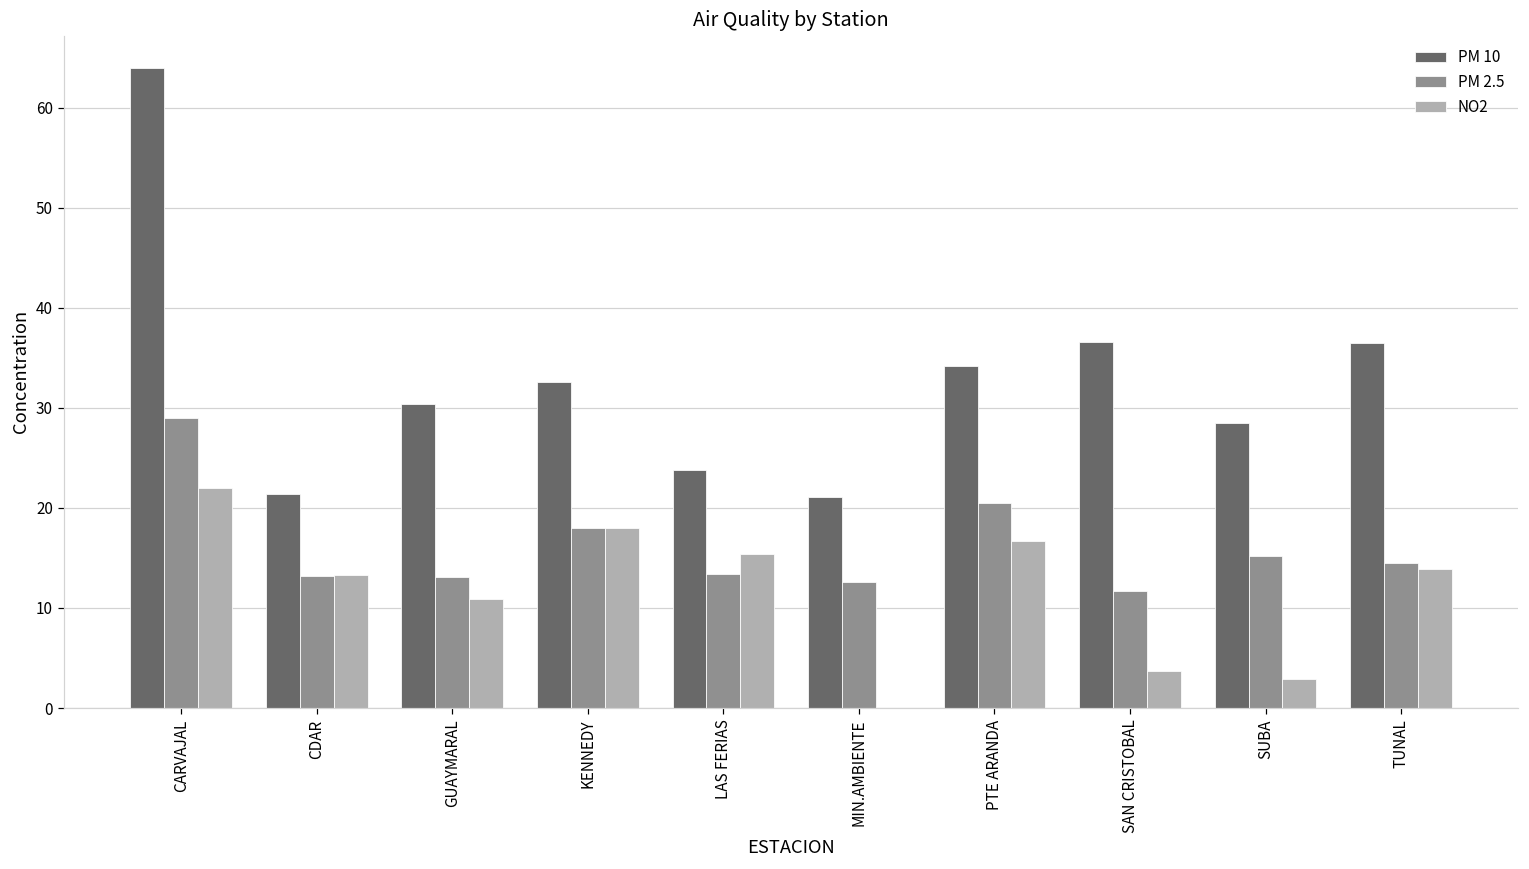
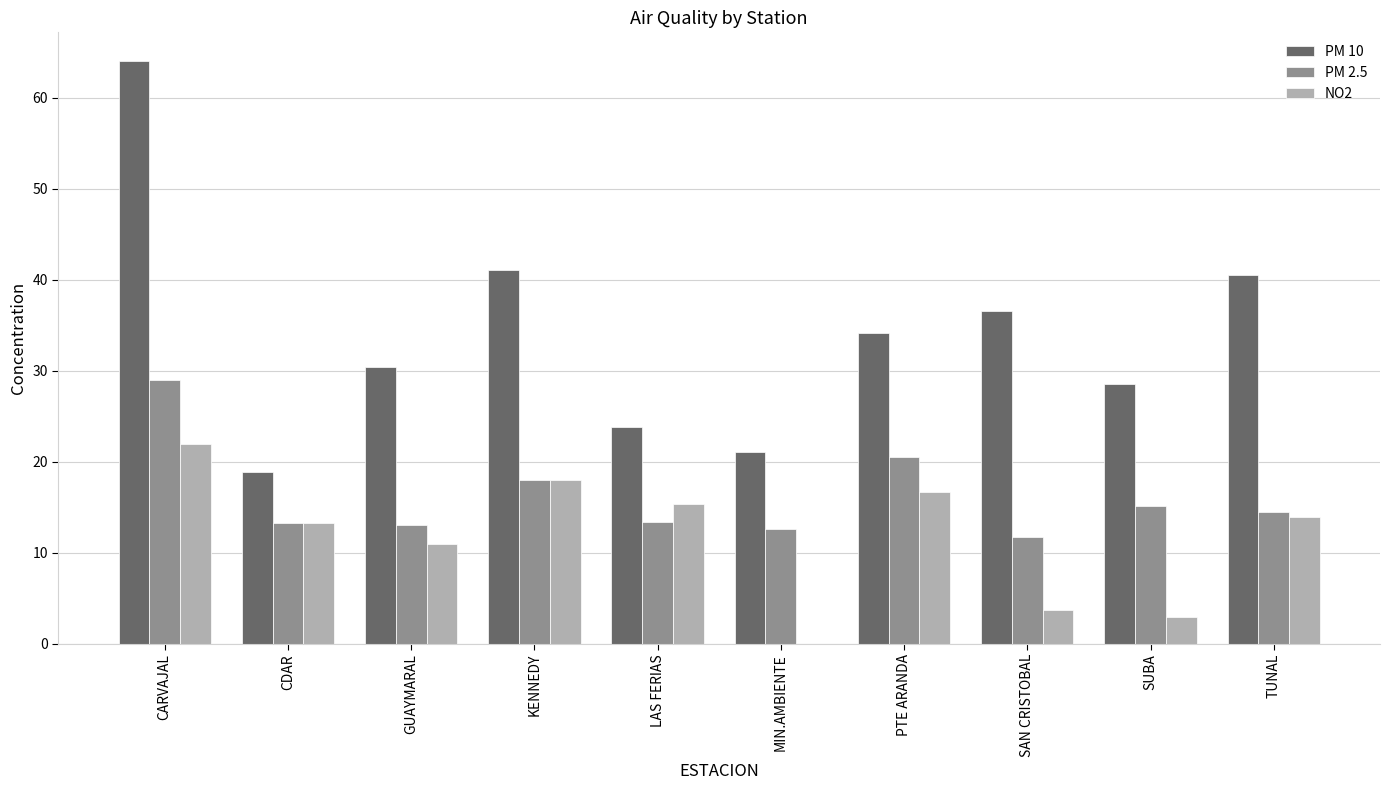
  {
    "PM 10": {
      "CARVAJAL": 64,
-     "CDAR": 21,
+     "CDAR": 19,
      "GUAYMARAL": 30,
-     "KENNEDY": 33,
+     "KENNEDY": 41,
      "LAS FERIAS": 24,
      "MIN.AMBIENTE": 21,
      "PTE ARANDA": 34,
      "SAN CRISTOBAL": 37,
      "SUBA": 28,
-     "TUNAL": 37
+     "TUNAL": 41
    }
  }
